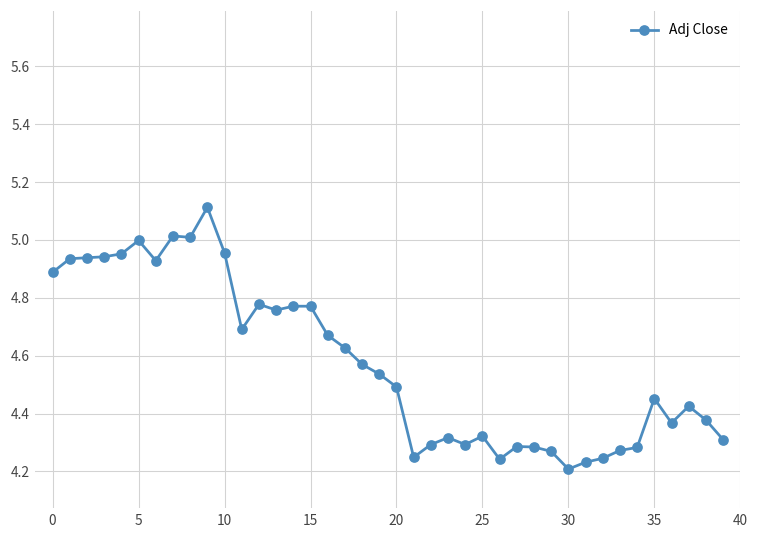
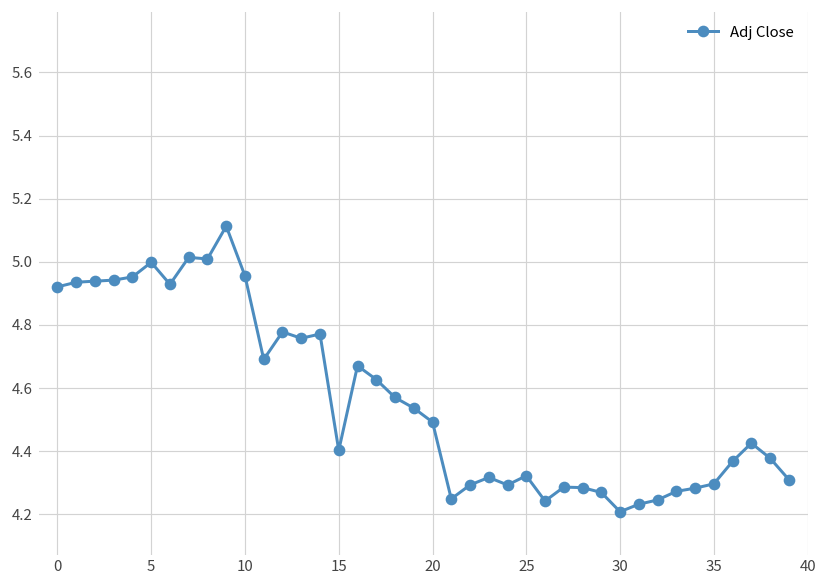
  {
-   "0": 4.89,
+   "0": 4.92,
    "5": 5.00,
    "10": 4.96,
-   "15": 4.77,
+   "15": 4.40,
    "20": 4.49,
    "25": 4.32,
    "30": 4.21,
-   "35": 4.45
+   "35": 4.30
  }
